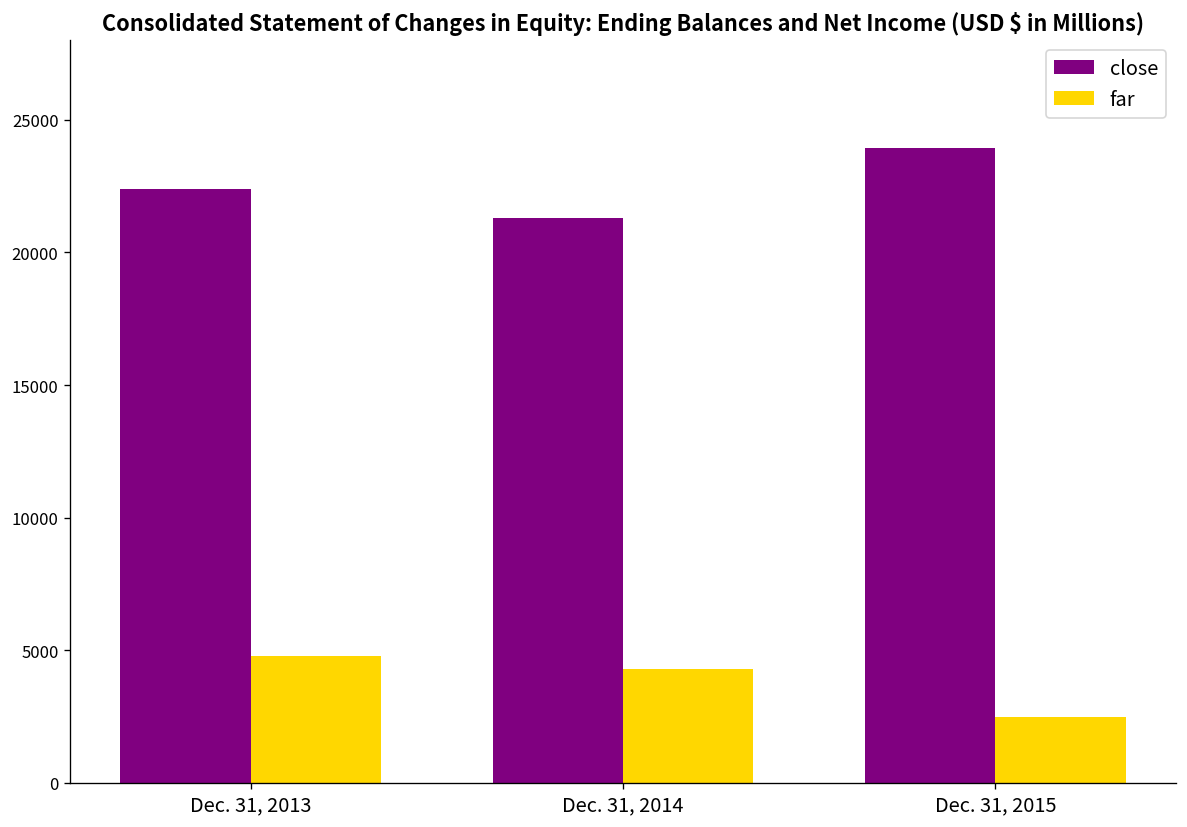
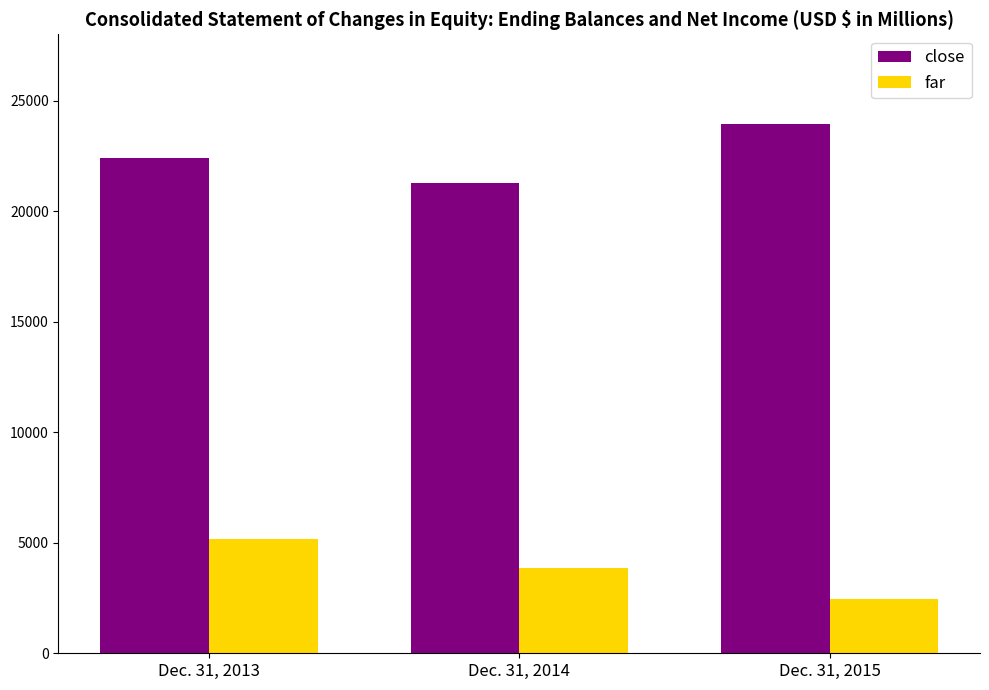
  {
    "close": {
      "Dec. 31, 2013": 22400,
      "Dec. 31, 2014": 21300,
      "Dec. 31, 2015": 23900
    },
    "far": {
-     "Dec. 31, 2013": 4800,
-     "Dec. 31, 2014": 4300,
+     "Dec. 31, 2013": 5200,
+     "Dec. 31, 2014": 3800,
      "Dec. 31, 2015": 2500
    }
  }
